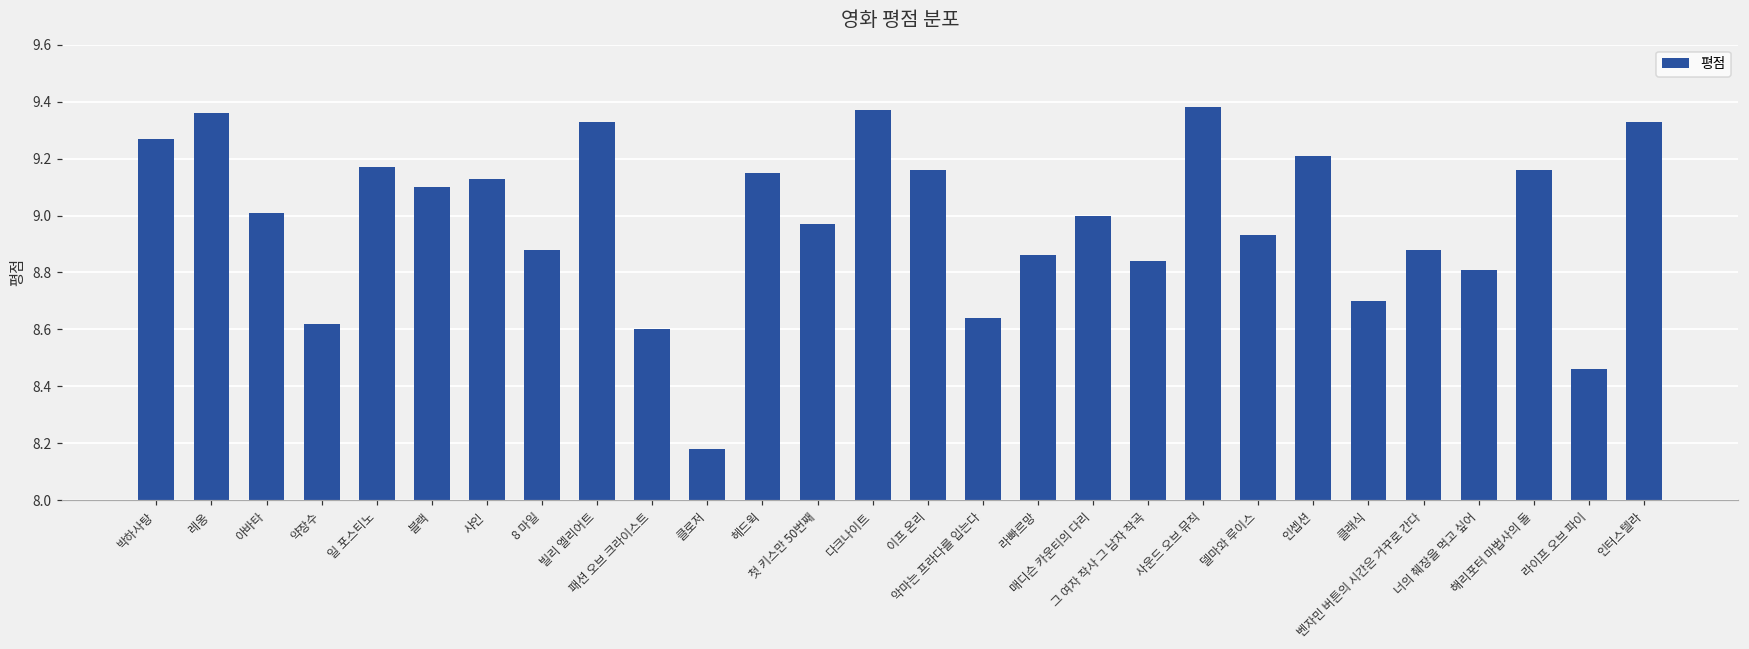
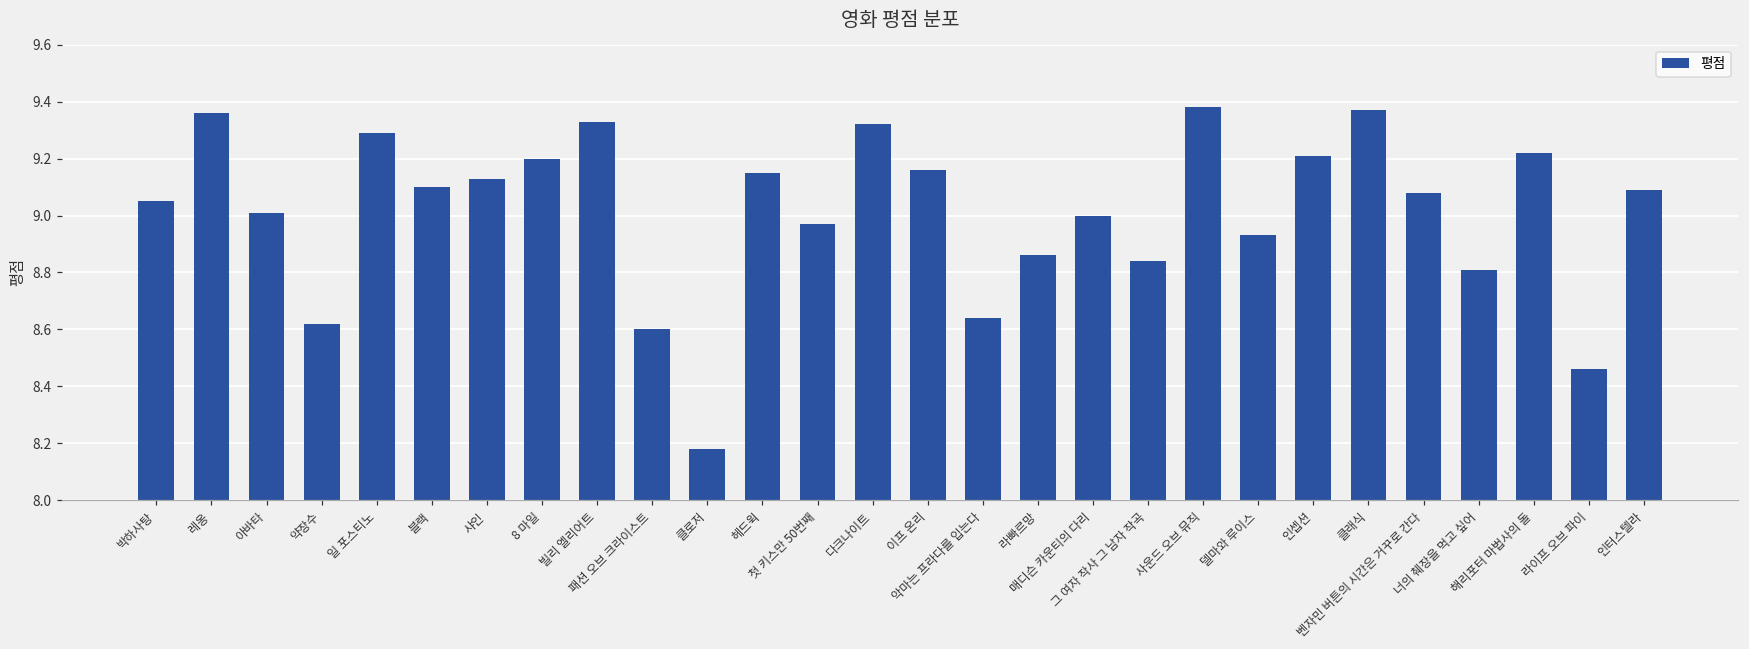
  {
-   "박하사탕": 9.27,
+   "박하사탕": 9.05,
    "레옹": 9.36,
    "아바타": 9.01,
    "약장수": 8.62,
-   "일 포스티노": 9.17,
+   "일 포스티노": 9.29,
    "블랙": 9.10,
    "샤인": 9.13,
-   "8 마일": 8.88,
+   "8 마일": 9.20,
    "빌리 엘리어트": 9.33,
    "패션 오브 크라이스트": 8.60,
    "클로저": 8.18,
    "헤드윅": 9.15,
    "첫 키스만 50번째": 8.97,
-   "다크나이트": 9.37,
+   "다크나이트": 9.32,
    "이프 온리": 9.16,
    "악마는 프라다를 입는다": 8.64,
    "라빠르망": 8.86,
    "매디슨 카운티의 다리": 9.00,
    "그 여자 작사 그 남자 작곡": 8.84,
    "사운드 오브 뮤직": 9.38,
    "델마와 루이스": 8.93,
    "인셉션": 9.21,
-   "클래식": 8.70,
-   "벤자민 버튼의 시간은 거꾸로 간다": 8.88,
+   "클래식": 9.37,
+   "벤자민 버튼의 시간은 거꾸로 간다": 9.08,
    "너의 췌장을 먹고 싶어": 8.81,
-   "해리포터 마법사의 돌": 9.16,
+   "해리포터 마법사의 돌": 9.22,
    "라이프 오브 파이": 8.46,
-   "인터스텔라": 9.33
+   "인터스텔라": 9.09
  }
